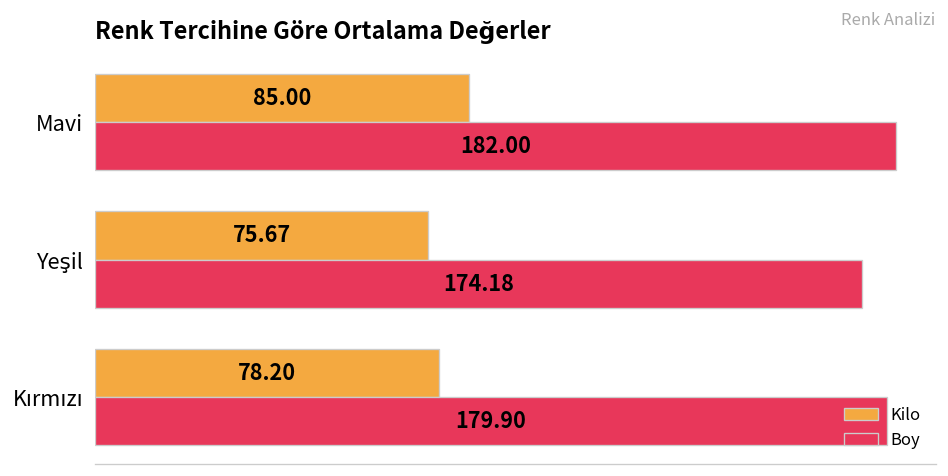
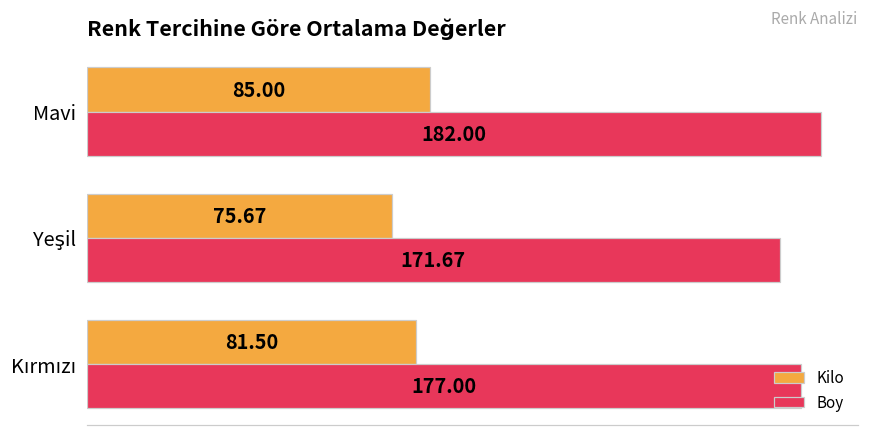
  {
    "Kilo": {
      "Mavi": 85.00,
      "Yeşil": 75.67,
-     "Kırmızı": 78.20
+     "Kırmızı": 81.50
    },
    "Boy": {
      "Mavi": 182.00,
-     "Yeşil": 174.18,
-     "Kırmızı": 179.90
+     "Yeşil": 171.67,
+     "Kırmızı": 177.00
    }
  }
